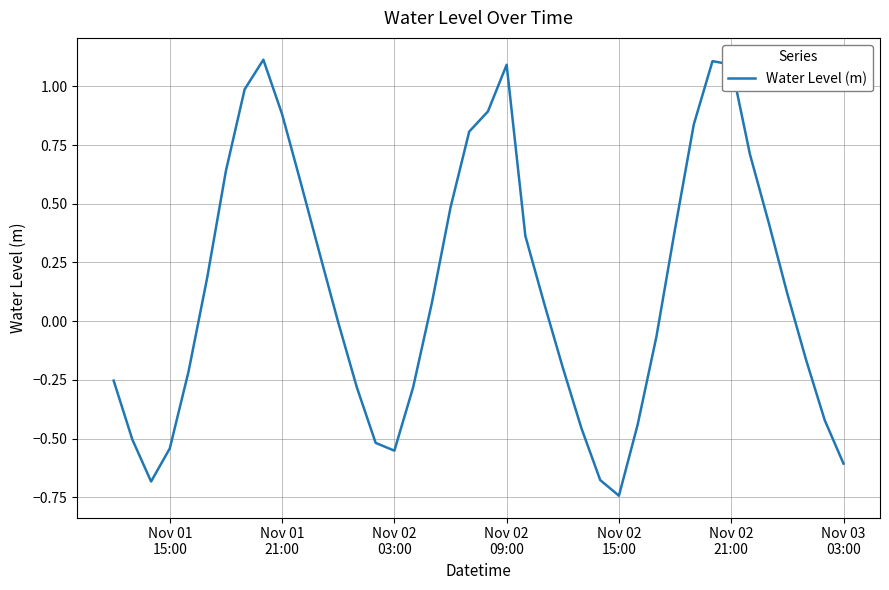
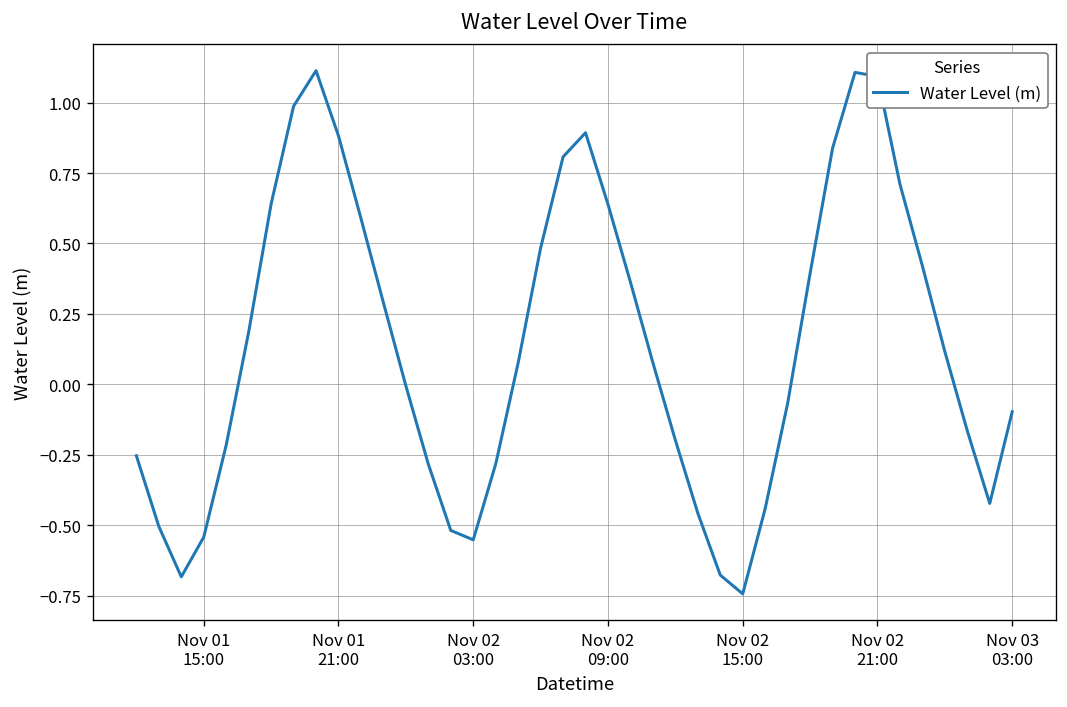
  {
    "Nov 01 15:00": -0.54,
    "Nov 01 21:00": 0.88,
    "Nov 02 03:00": -0.55,
-   "Nov 02 09:00": 1.09,
+   "Nov 02 09:00": 0.64,
    "Nov 02 15:00": -0.74,
-   "Nov 03 03:00": -0.61
+   "Nov 03 03:00": -0.10
  }
